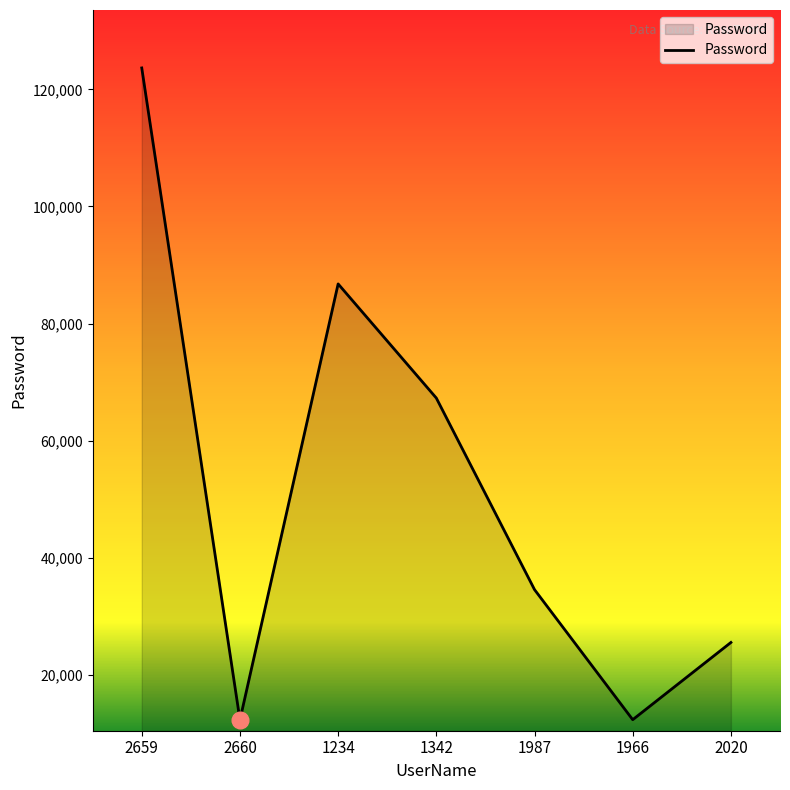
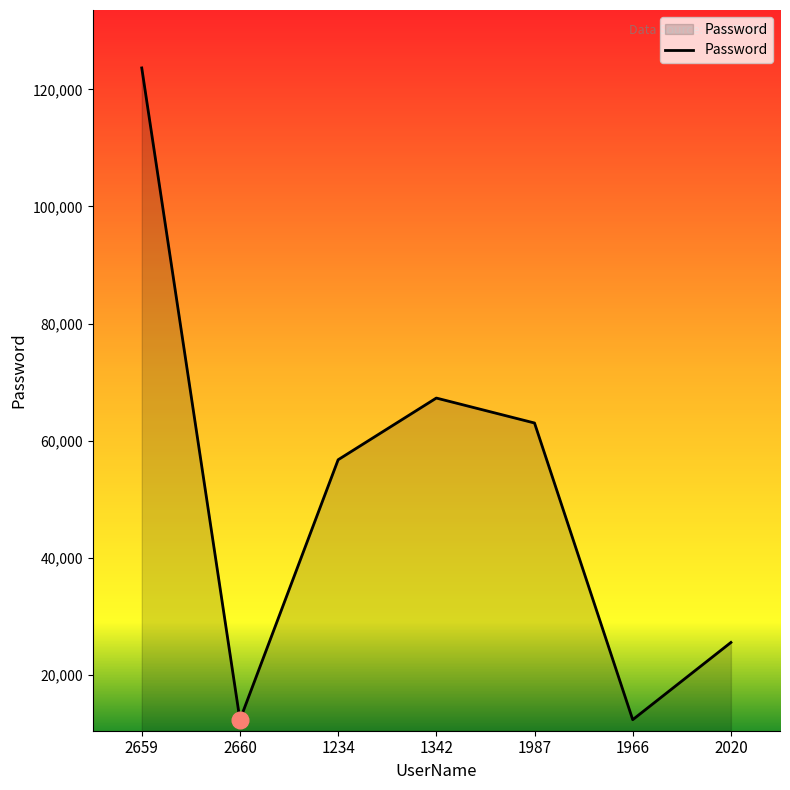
  {
    "Password": {
      "2659": "124,000",
-     "1234": "87,000",
+     "1234": "57,000",
      "1342": "67,000",
-     "1987": "35,000",
+     "1987": "63,000",
      "1966": "12,000",
      "2020": "26,000"
    }
  }
